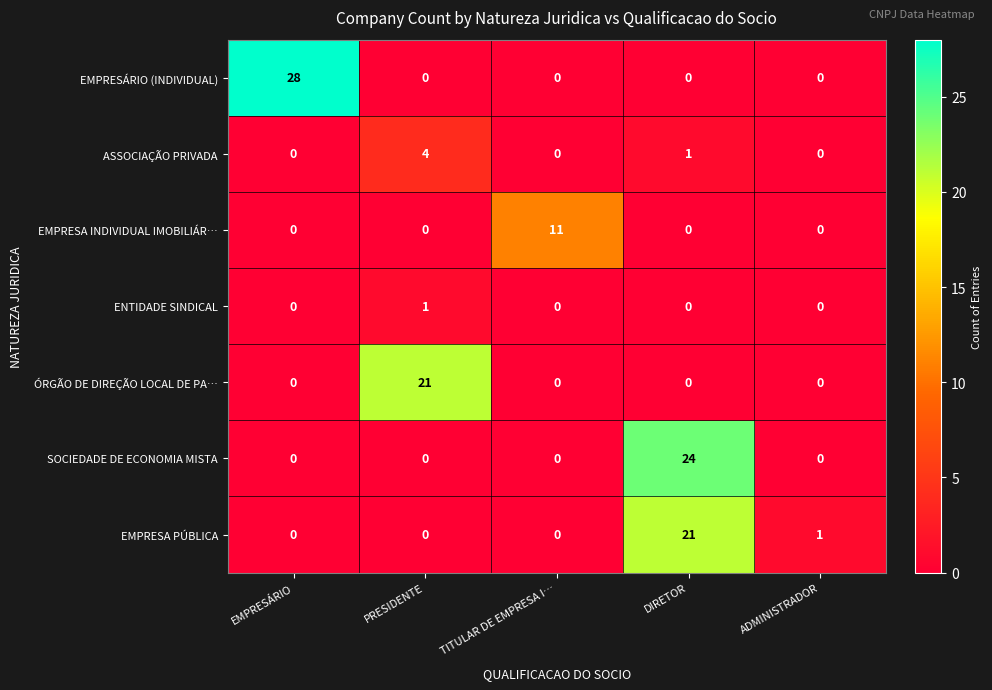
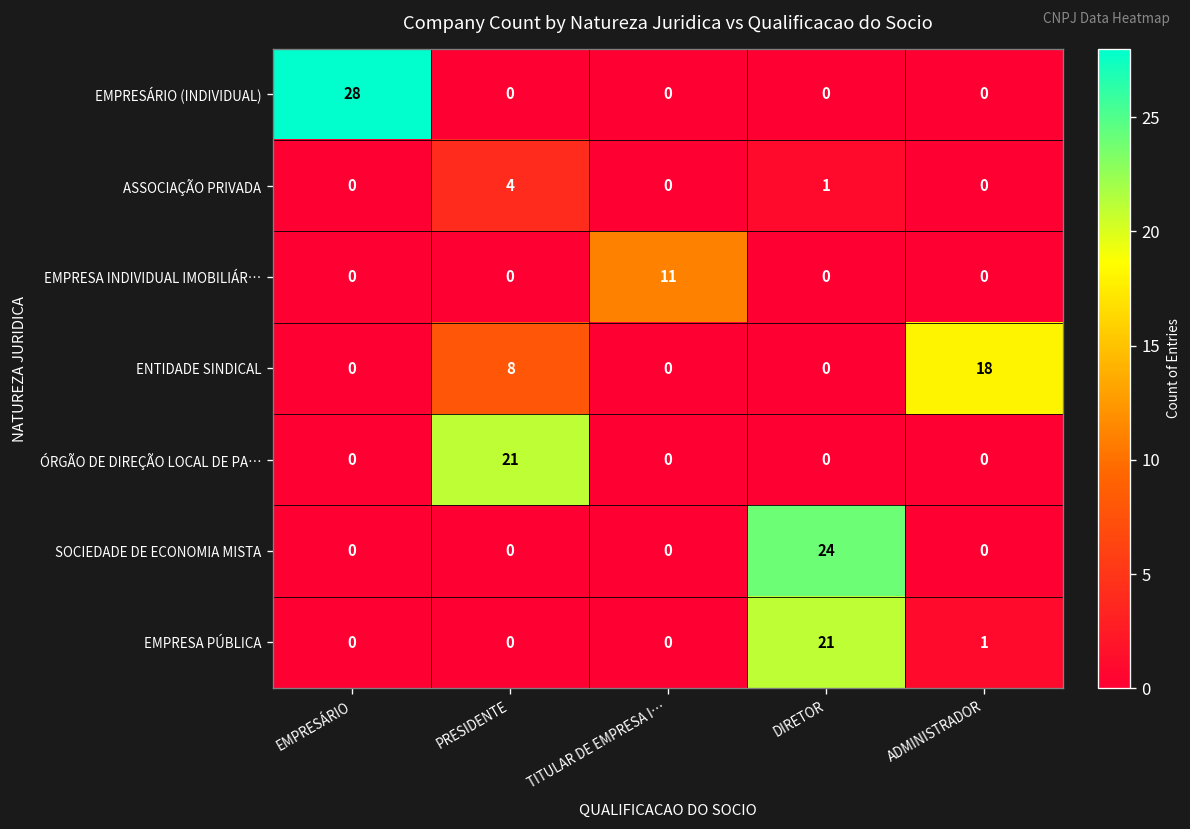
  {
    "EMPRESÁRIO (INDIVIDUAL)": {
      "EMPRESÁRIO": 28,
      "PRESIDENTE": 0,
      "TITULAR DE EMPRESA I…": 0,
      "DIRETOR": 0,
      "ADMINISTRADOR": 0
    },
    "ASSOCIAÇÃO PRIVADA": {
      "EMPRESÁRIO": 0,
      "PRESIDENTE": 4,
      "TITULAR DE EMPRESA I…": 0,
      "DIRETOR": 1,
      "ADMINISTRADOR": 0
    },
    "EMPRESA INDIVIDUAL IMOBILIÁR…": {
      "EMPRESÁRIO": 0,
      "PRESIDENTE": 0,
      "TITULAR DE EMPRESA I…": 11,
      "DIRETOR": 0,
      "ADMINISTRADOR": 0
    },
    "ENTIDADE SINDICAL": {
      "EMPRESÁRIO": 0,
-     "PRESIDENTE": 1,
+     "PRESIDENTE": 8,
      "TITULAR DE EMPRESA I…": 0,
      "DIRETOR": 0,
-     "ADMINISTRADOR": 0
+     "ADMINISTRADOR": 18
    },
    "ÓRGÃO DE DIREÇÃO LOCAL DE PA…": {
      "EMPRESÁRIO": 0,
      "PRESIDENTE": 21,
      "TITULAR DE EMPRESA I…": 0,
      "DIRETOR": 0,
      "ADMINISTRADOR": 0
    },
    "SOCIEDADE DE ECONOMIA MISTA": {
      "EMPRESÁRIO": 0,
      "PRESIDENTE": 0,
      "TITULAR DE EMPRESA I…": 0,
      "DIRETOR": 24,
      "ADMINISTRADOR": 0
    },
    "EMPRESA PÚBLICA": {
      "EMPRESÁRIO": 0,
      "PRESIDENTE": 0,
      "TITULAR DE EMPRESA I…": 0,
      "DIRETOR": 21,
      "ADMINISTRADOR": 1
    }
  }
